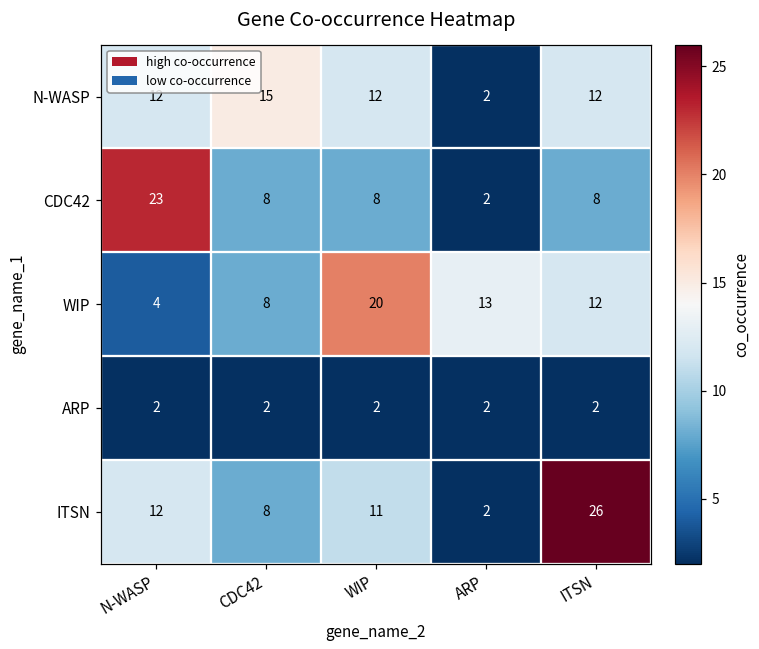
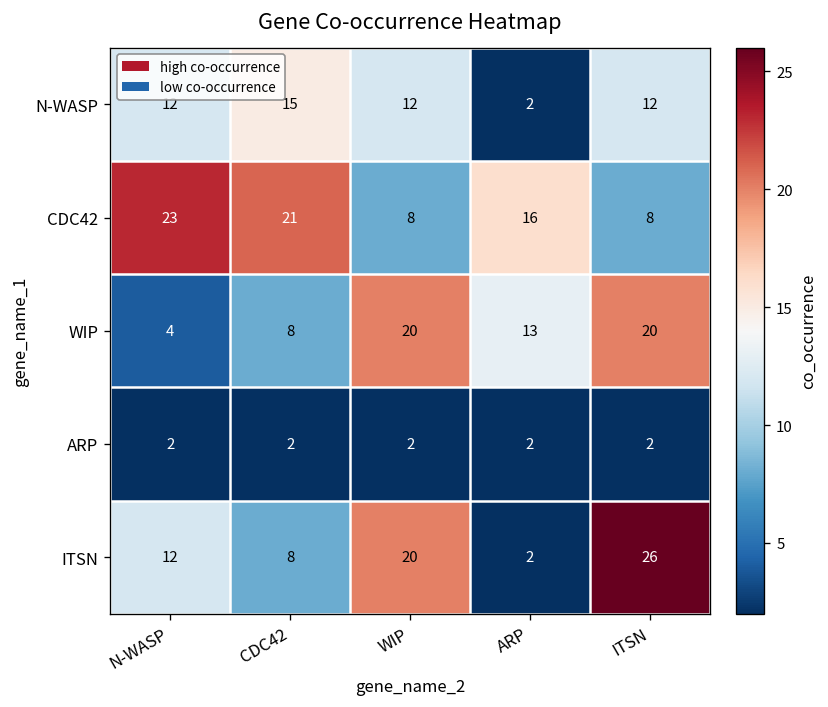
  {
    "N-WASP": {
      "N-WASP": 12,
      "CDC42": 15,
      "WIP": 12,
      "ARP": 2,
      "ITSN": 12
    },
    "CDC42": {
      "N-WASP": 23,
-     "CDC42": 8,
+     "CDC42": 21,
      "WIP": 8,
-     "ARP": 2,
+     "ARP": 16,
      "ITSN": 8
    },
    "WIP": {
      "N-WASP": 4,
      "CDC42": 8,
      "WIP": 20,
      "ARP": 13,
-     "ITSN": 12
+     "ITSN": 20
    },
    "ARP": {
      "N-WASP": 2,
      "CDC42": 2,
      "WIP": 2,
      "ARP": 2,
      "ITSN": 2
    },
    "ITSN": {
      "N-WASP": 12,
      "CDC42": 8,
-     "WIP": 11,
+     "WIP": 20,
      "ARP": 2,
      "ITSN": 26
    }
  }
